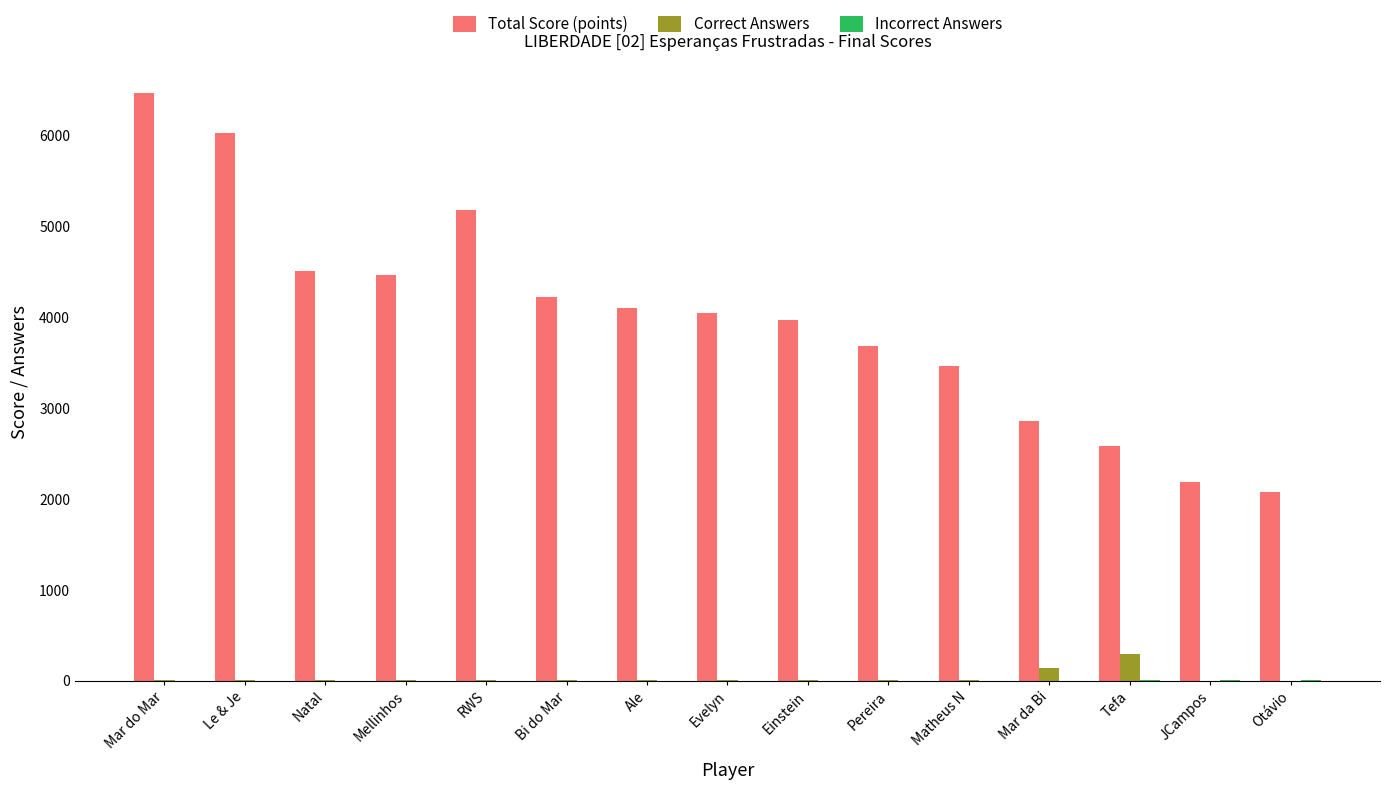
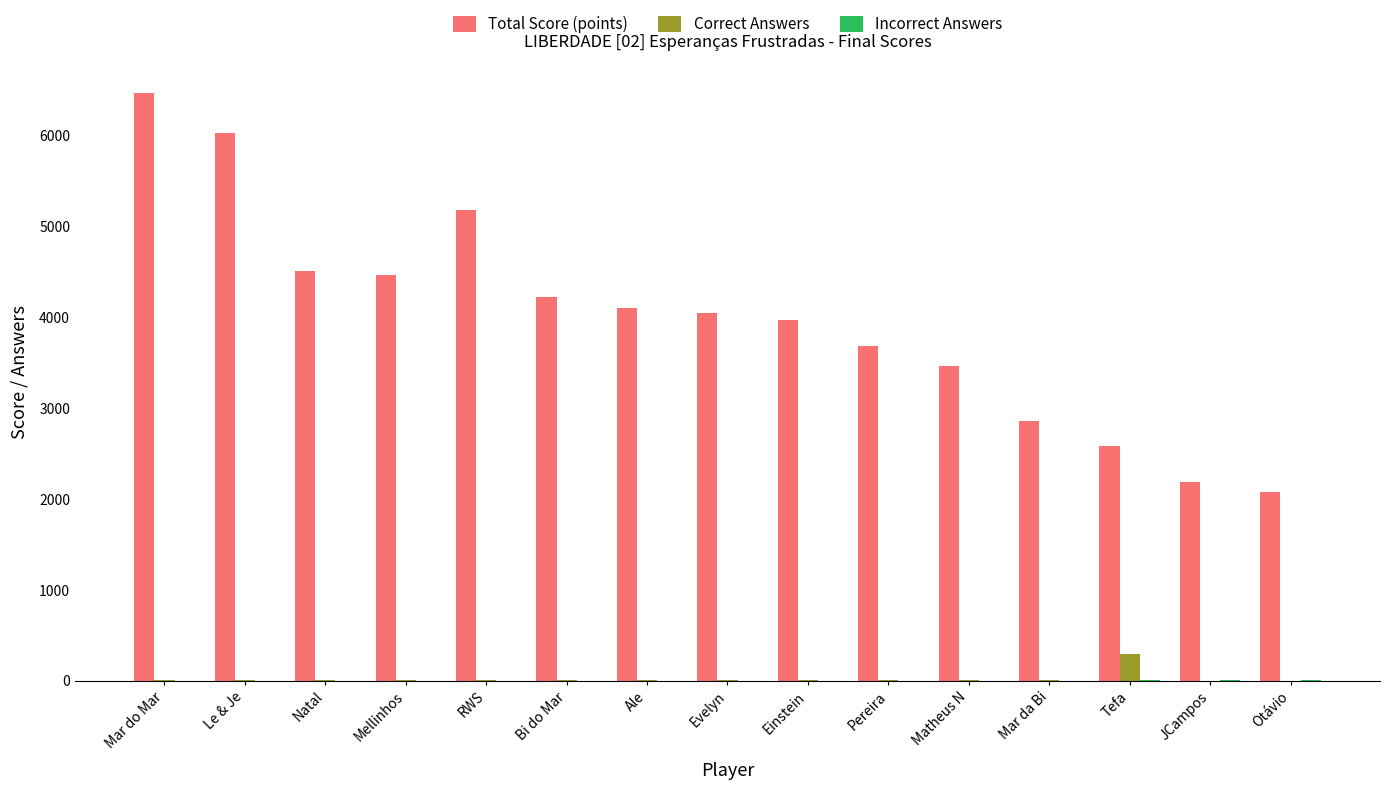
  {
    "Total Score (points)": {
      "Mar do Mar": 6500,
      "Le & Je": 6000,
      "Natal": 4500,
      "Mellinhos": 4500,
      "RWS": 5200,
      "Bi do Mar": 4200,
      "Ale": 4100,
      "Evelyn": 4000,
      "Einstein": 4000,
      "Pereira": 3700,
      "Matheus N": 3500,
      "Mar da Bi": 2900,
      "Tefa": 2600,
      "JCampos": 2200,
      "Otávio": 2100
    },
    "Correct Answers": {
-     "Mar da Bi": 100,
+     "Mar da Bi": 0,
      "Tefa": 300
    },
    "Incorrect Answers": {
      "Mar do Mar": 0,
      "Le & Je": 0
    }
  }
